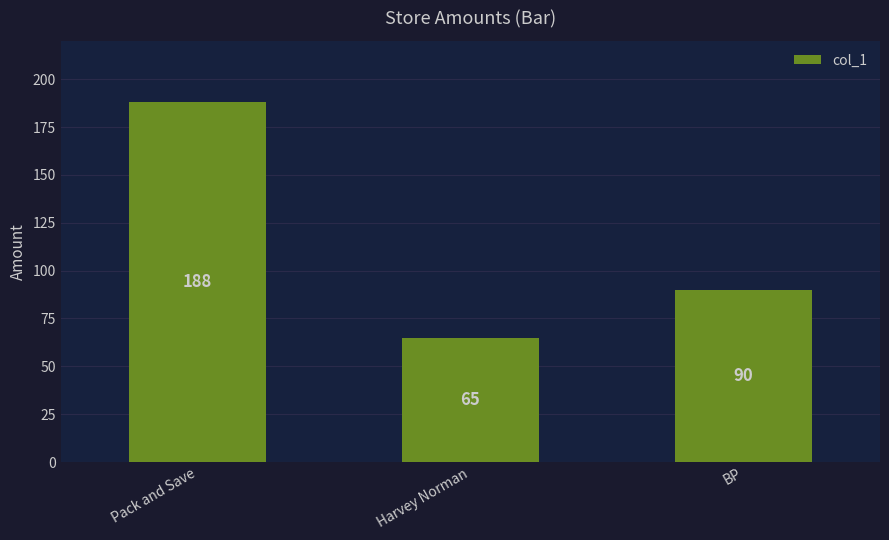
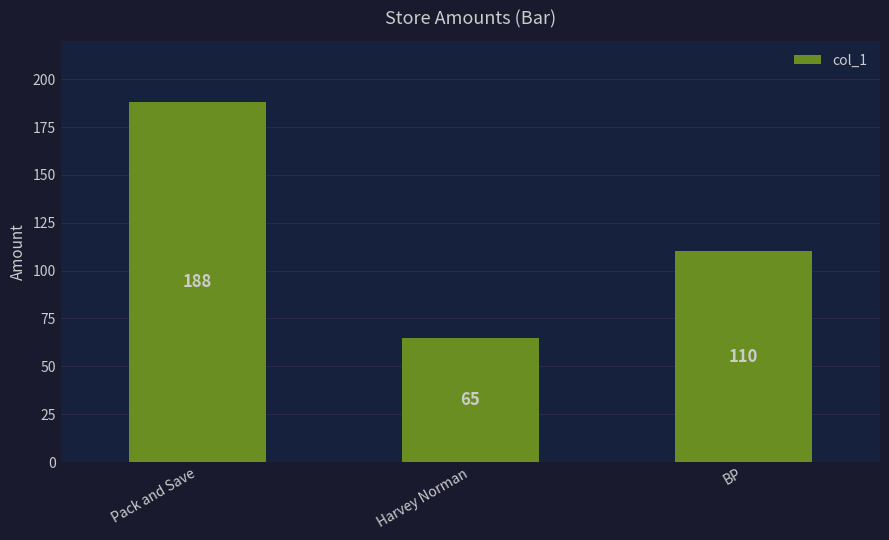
  {
    "Pack and Save": 188,
    "Harvey Norman": 65,
-   "BP": 90
+   "BP": 110
  }
